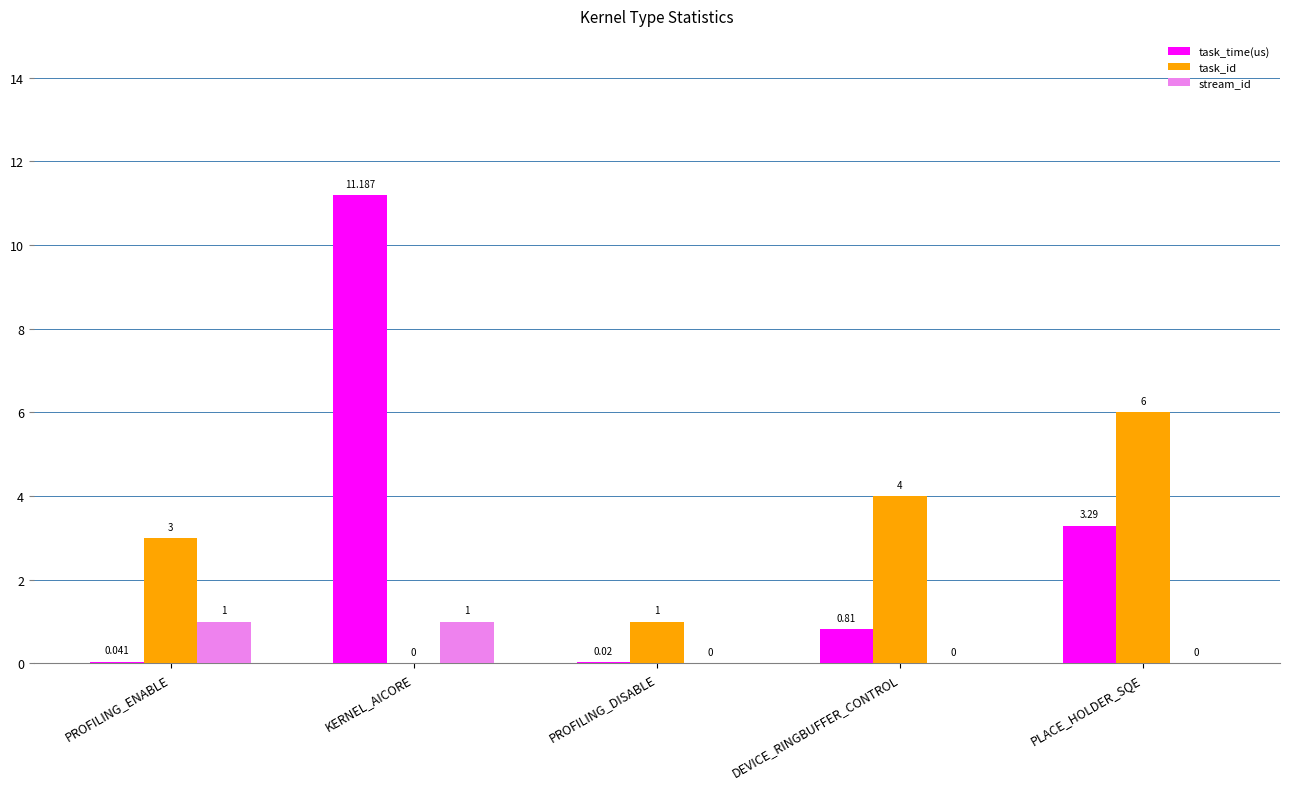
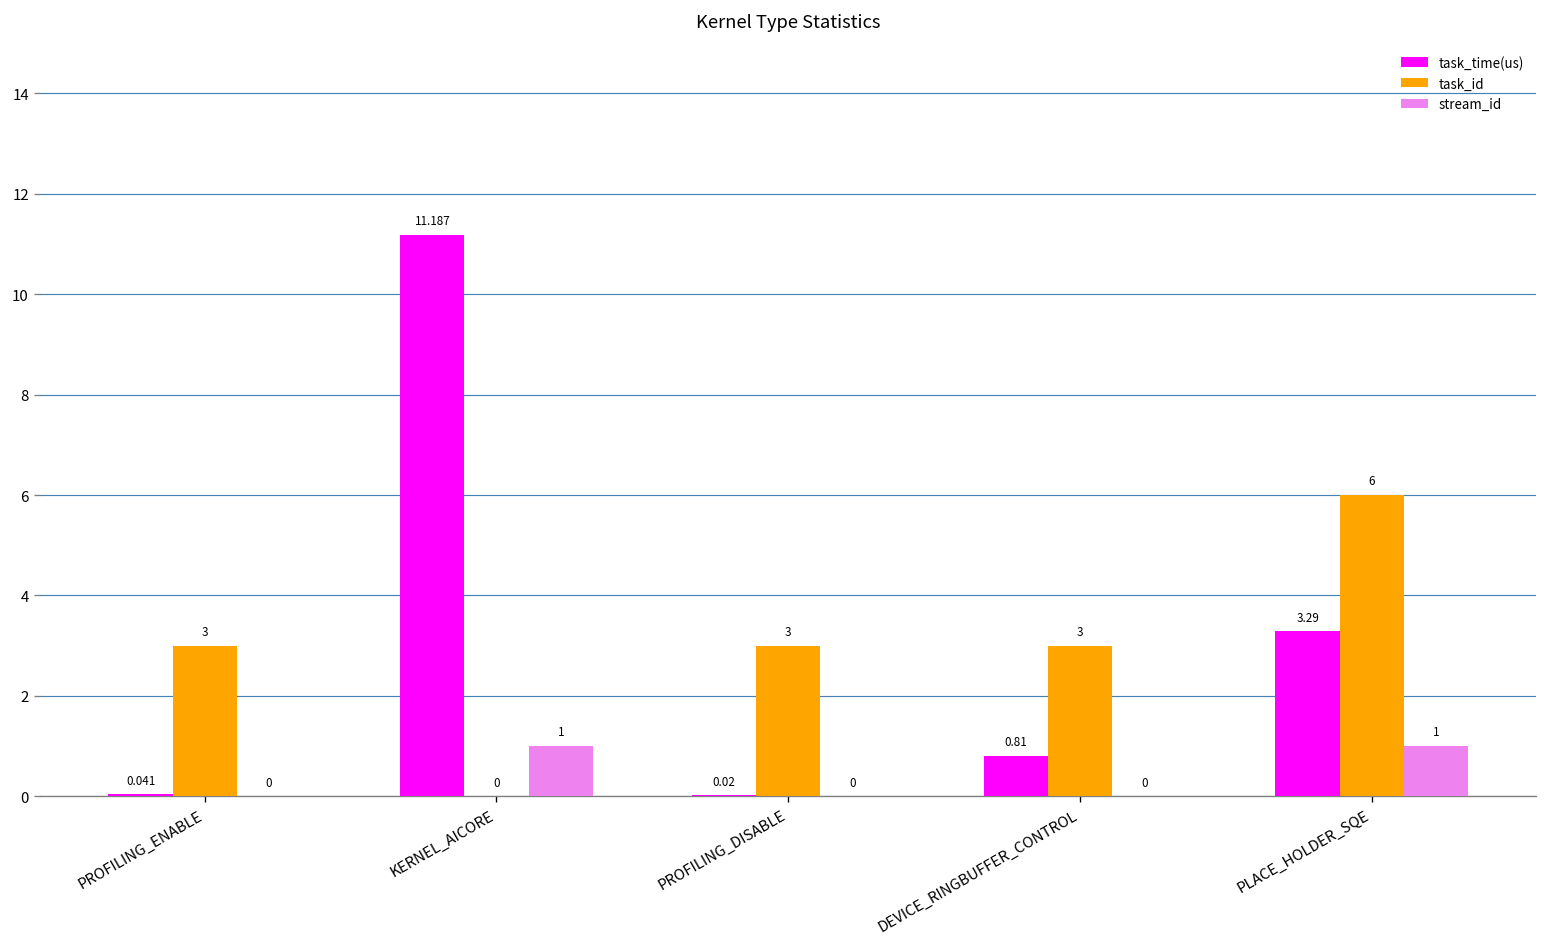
  {
    "task_time(us)": {
      "PROFILING_ENABLE": 0.041,
      "KERNEL_AICORE": 11.187,
      "PROFILING_DISABLE": 0.02,
      "DEVICE_RINGBUFFER_CONTROL": 0.81,
      "PLACE_HOLDER_SQE": 3.29
    },
    "task_id": {
      "PROFILING_ENABLE": 3,
      "KERNEL_AICORE": 0,
-     "PROFILING_DISABLE": 1,
-     "DEVICE_RINGBUFFER_CONTROL": 4,
+     "PROFILING_DISABLE": 3,
+     "DEVICE_RINGBUFFER_CONTROL": 3,
      "PLACE_HOLDER_SQE": 6
    },
    "stream_id": {
-     "PROFILING_ENABLE": 1,
+     "PROFILING_ENABLE": 0,
      "KERNEL_AICORE": 1,
      "PROFILING_DISABLE": 0,
      "DEVICE_RINGBUFFER_CONTROL": 0,
-     "PLACE_HOLDER_SQE": 0
+     "PLACE_HOLDER_SQE": 1
    }
  }
